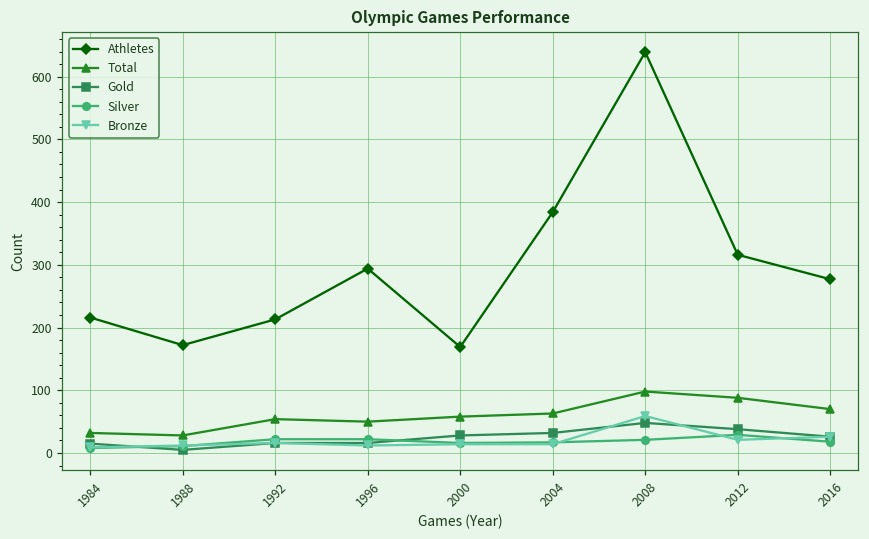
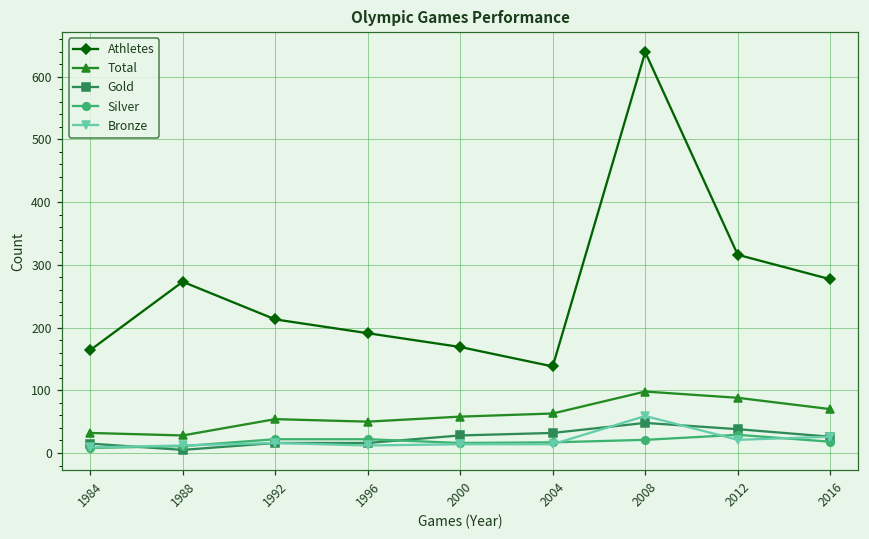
  {
    "Athletes": {
-     "1984": 220,
-     "1988": 170,
+     "1984": 160,
+     "1988": 270,
      "1992": 210,
-     "1996": 290,
+     "1996": 190,
      "2000": 170,
-     "2004": 380,
+     "2004": 140,
      "2008": 640,
      "2012": 320,
      "2016": 280
    },
    "Bronze": {
      "2008": 60,
      "2012": 20
    }
  }
